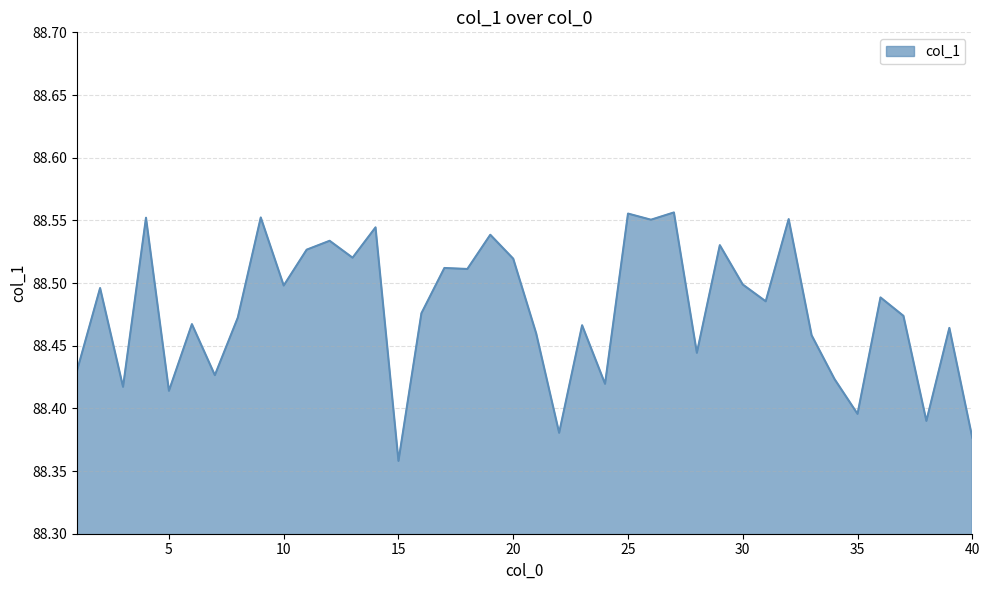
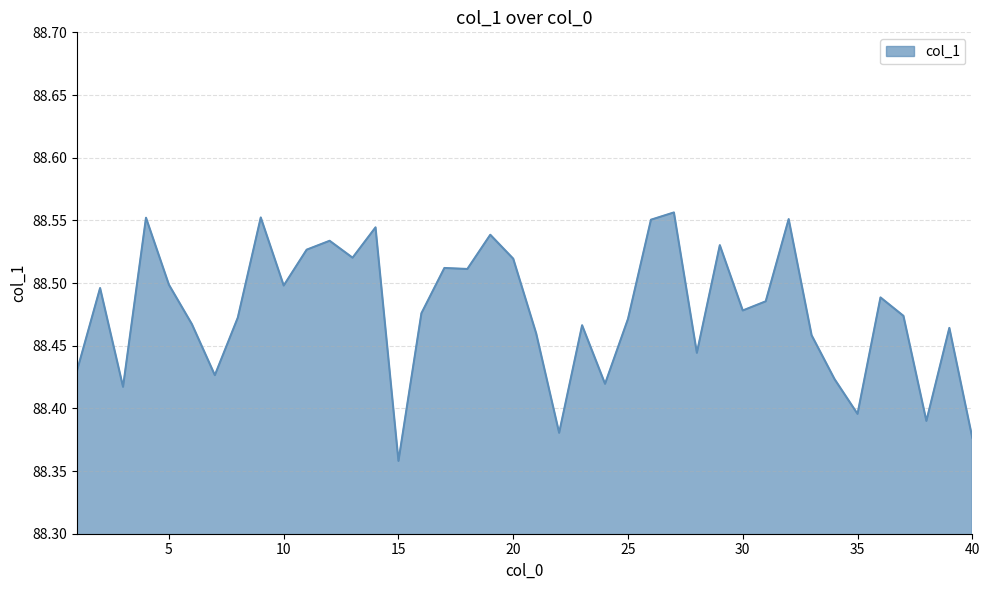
  {
-   "5": 88.414,
+   "5": 88.499,
    "10": 88.498,
    "15": 88.358,
    "20": 88.519,
-   "25": 88.555,
-   "30": 88.499,
+   "25": 88.471,
+   "30": 88.478,
    "35": 88.396,
    "40": 88.377
  }
